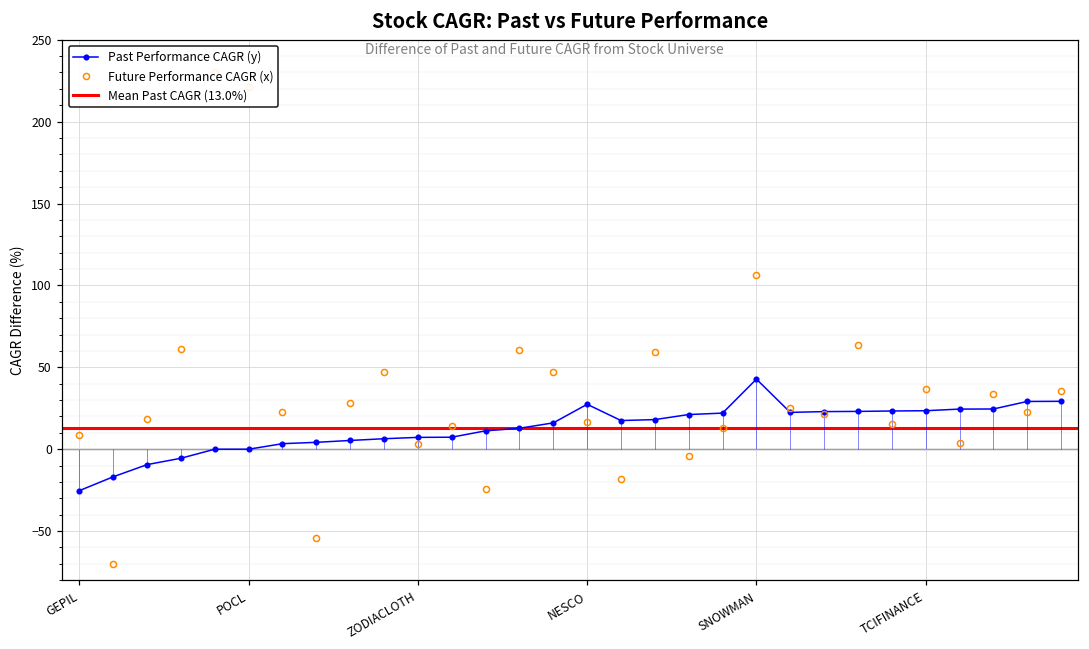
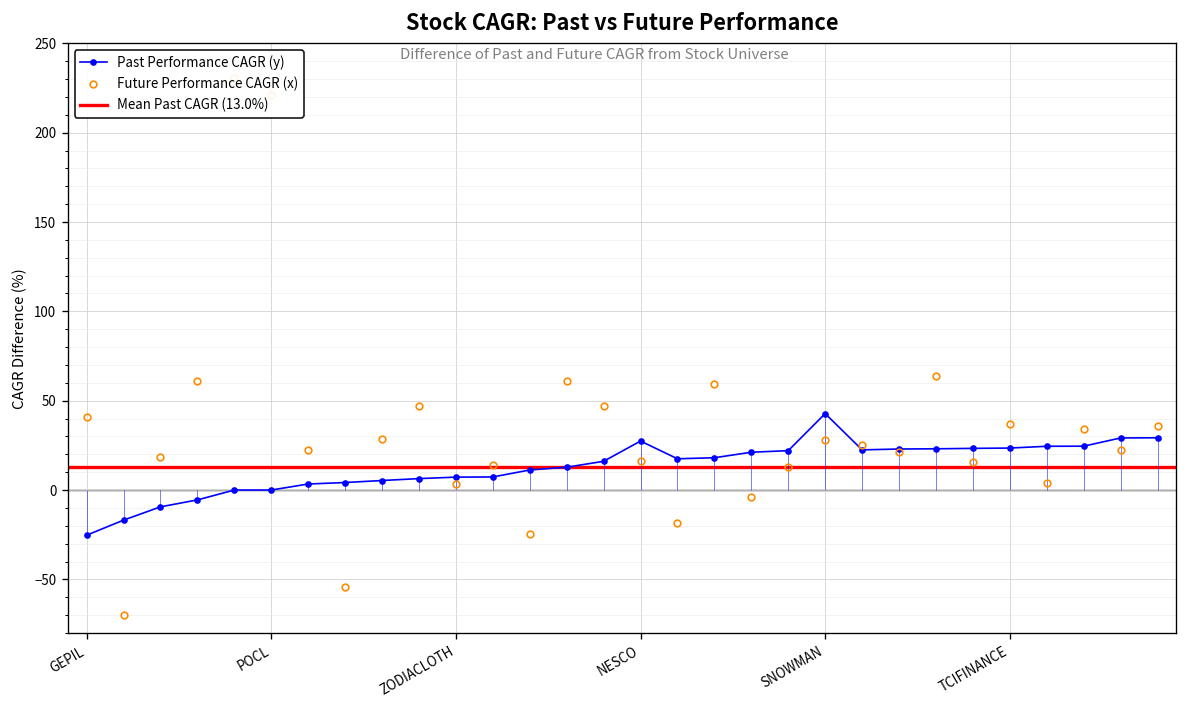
  {
    "Past Performance CAGR (y)": {
      "GEPIL": -25,
      "POCL": 0,
      "ZODIACLOTH": 7,
      "NESCO": 27,
      "SNOWMAN": 43,
      "TCIFINANCE": 24
    },
    "Future Performance CAGR (x)": {
-     "GEPIL": 9,
+     "GEPIL": 41,
      "ZODIACLOTH": 3,
      "NESCO": 17,
-     "SNOWMAN": 107,
+     "SNOWMAN": 28,
      "TCIFINANCE": 37
    }
  }
